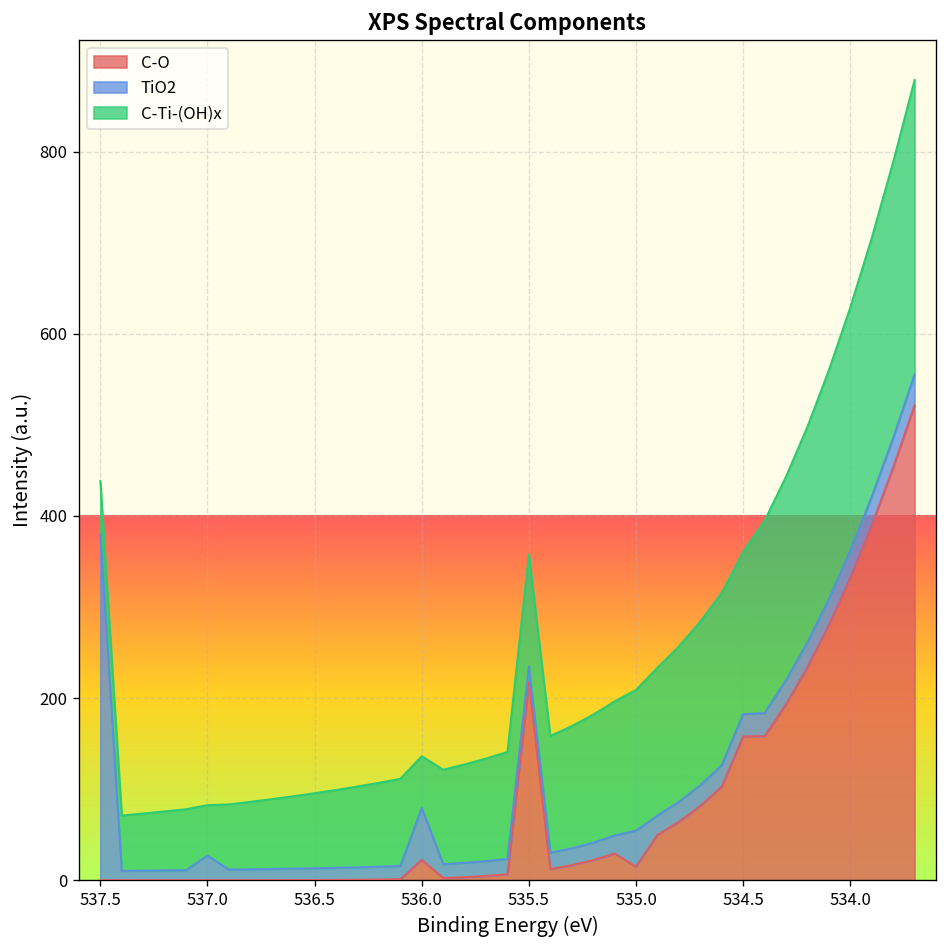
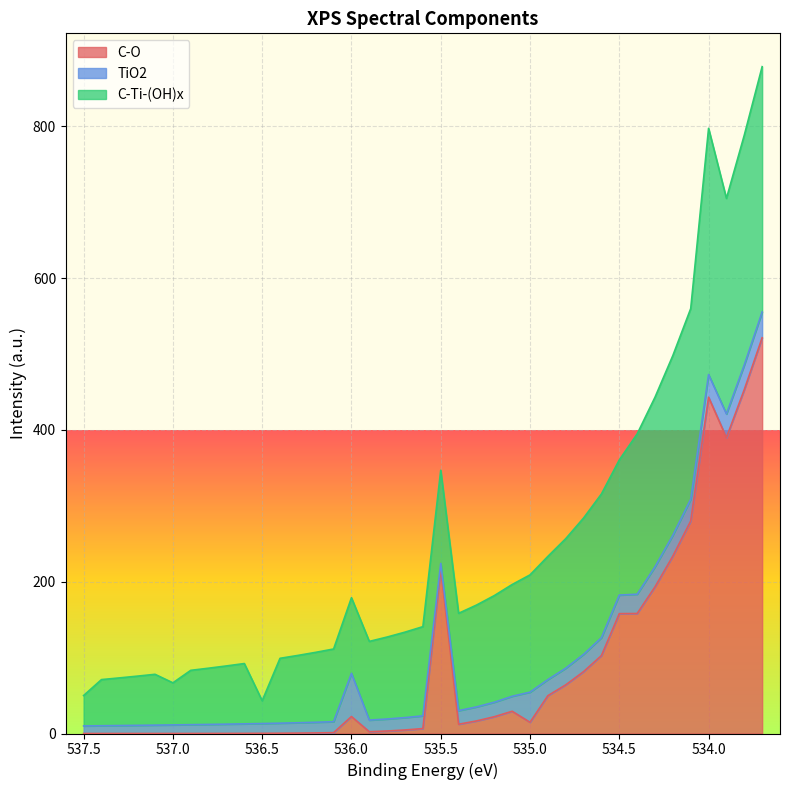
  {
    "C-O": {
      "537.5": 0,
      "537.0": 0,
      "536.5": 0,
      "536.0": 20,
      "535.5": 220,
      "535.0": 10,
      "534.5": 160,
-     "534.0": 330
+     "534.0": 440
    },
    "TiO2": {
-     "537.5": 380,
-     "537.0": 30,
+     "537.5": 10,
+     "537.0": 10,
      "536.5": 10,
      "536.0": 60,
-     "535.5": 20,
+     "535.5": 10,
      "535.0": 40,
      "534.5": 20,
      "534.0": 30
    },
    "C-Ti-(OH)x": {
-     "537.5": 60,
+     "537.5": 40,
      "537.0": 60,
-     "536.5": 80,
-     "536.0": 60,
+     "536.5": 30,
+     "536.0": 100,
      "535.5": 120,
      "535.0": 150,
      "534.5": 180,
-     "534.0": 270
+     "534.0": 320
    }
  }
